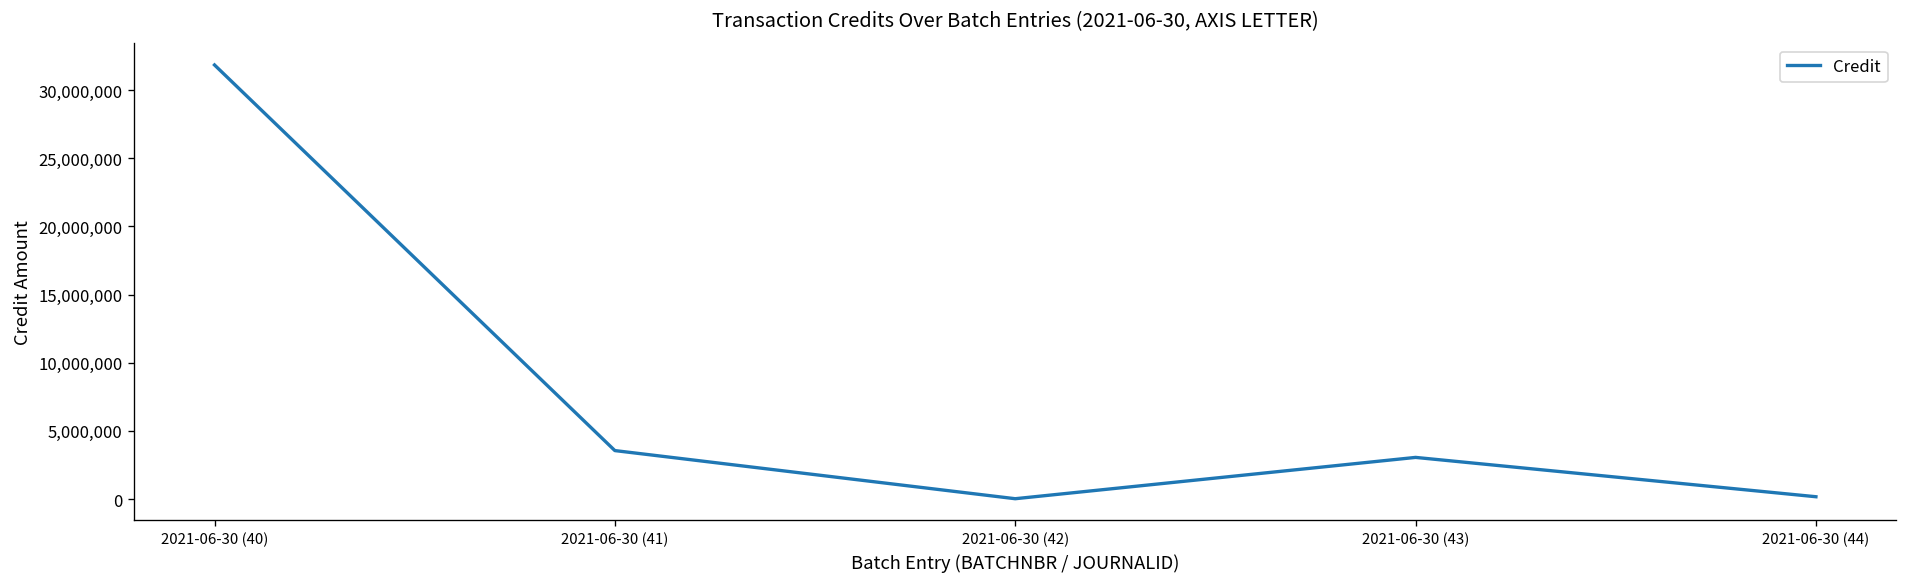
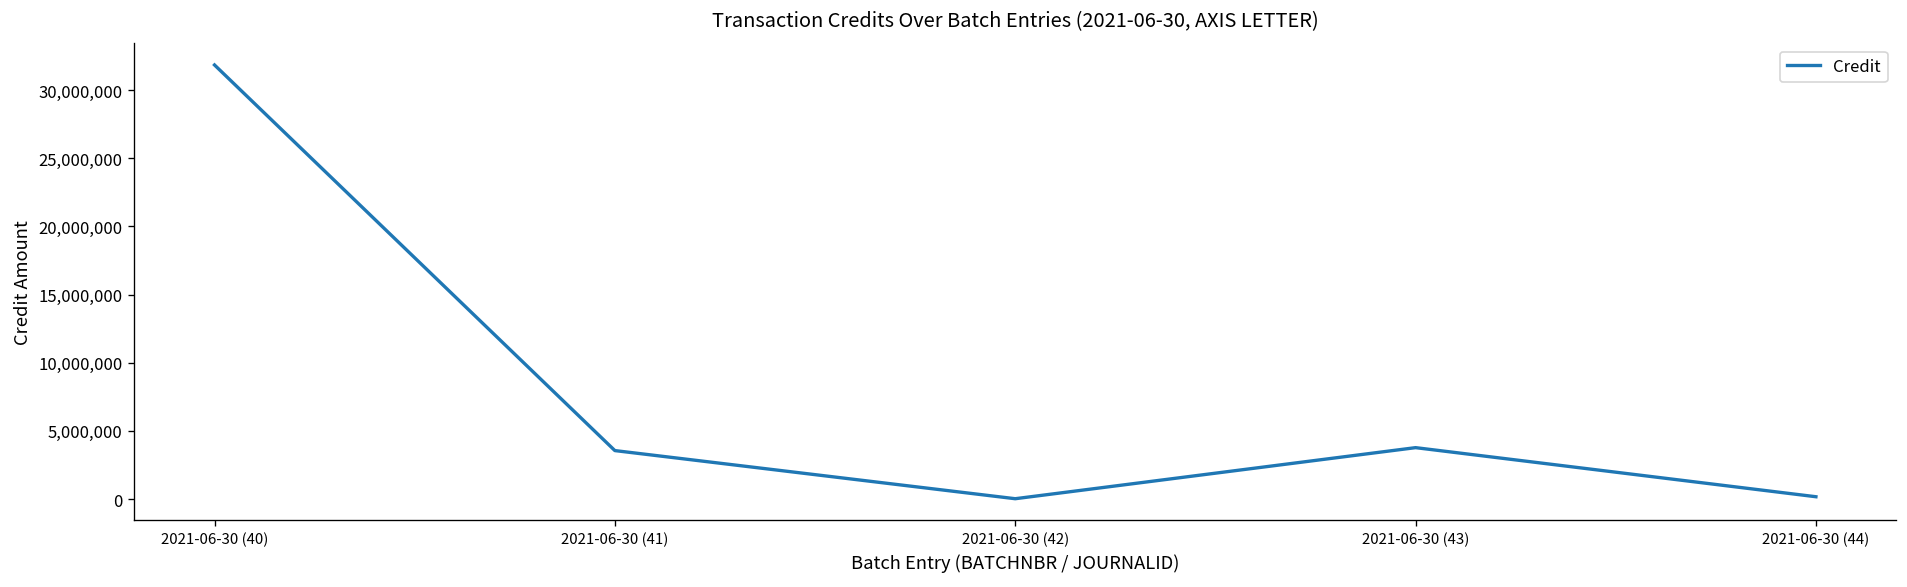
  {
    "2021-06-30 (40)": "31,900,000",
    "2021-06-30 (41)": "3,600,000",
    "2021-06-30 (42)": "0",
-   "2021-06-30 (43)": "3,100,000",
+   "2021-06-30 (43)": "3,800,000",
    "2021-06-30 (44)": "200,000"
  }
